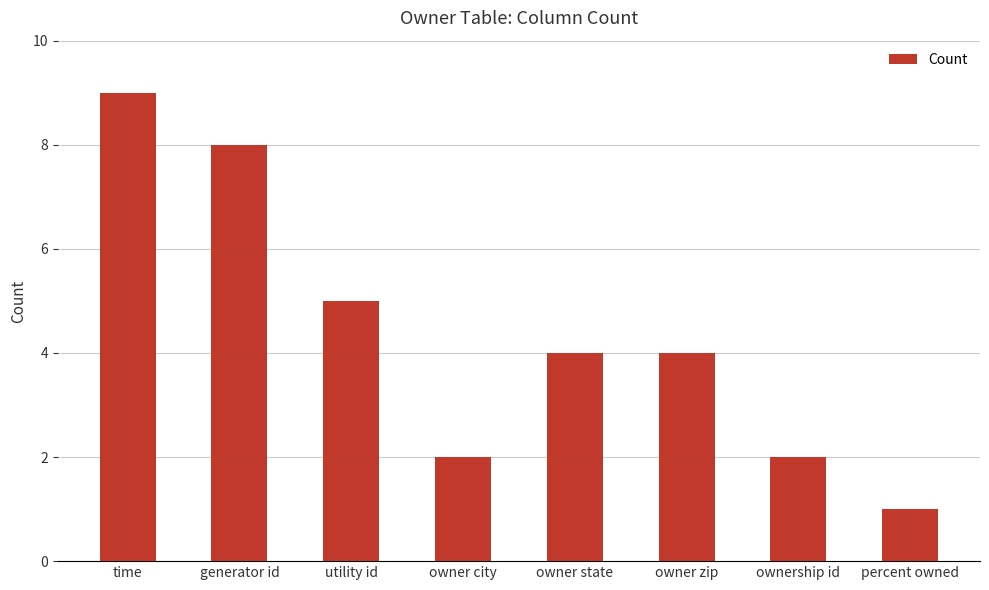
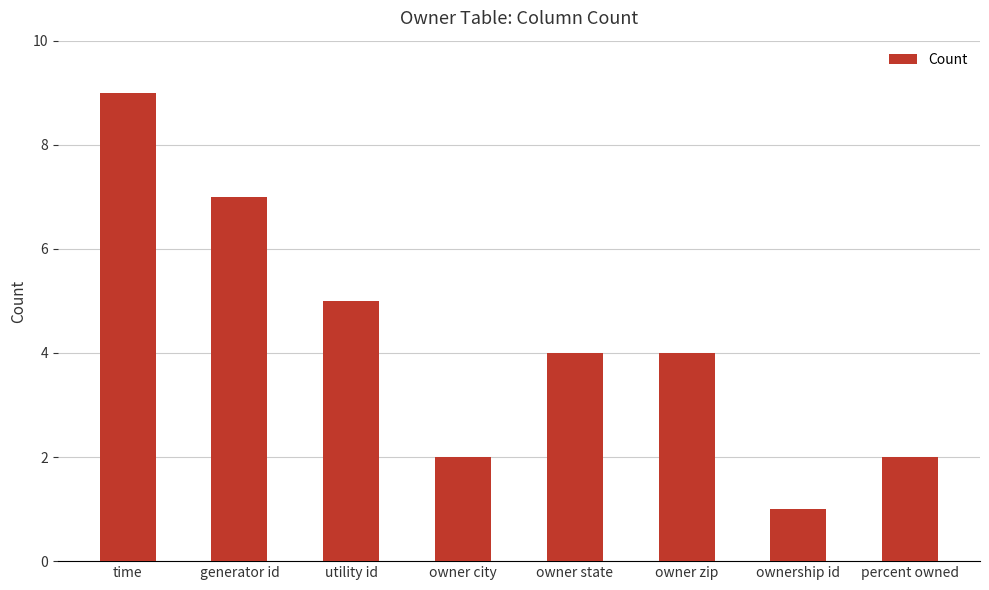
  {
    "time": 9,
-   "generator id": 8,
+   "generator id": 7,
    "utility id": 5,
    "owner city": 2,
    "owner state": 4,
    "owner zip": 4,
-   "ownership id": 2,
-   "percent owned": 1
+   "ownership id": 1,
+   "percent owned": 2
  }
